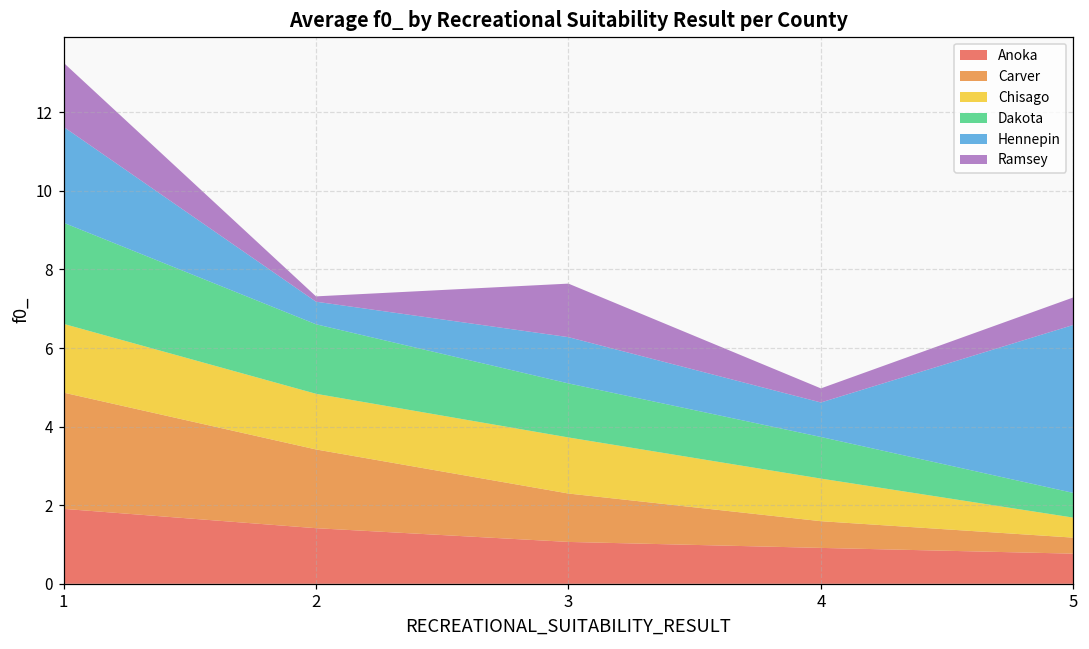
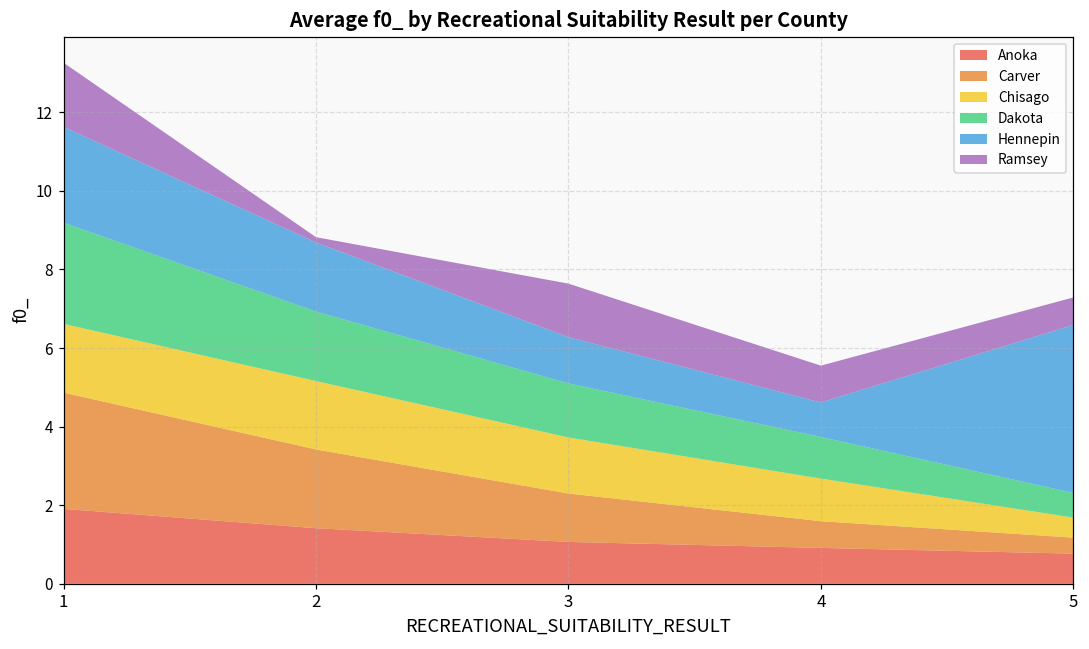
  {
    "Chisago": {
      "1": 1.8,
-     "2": 1.4,
+     "2": 1.7,
      "3": 1.4,
      "4": 1.1,
      "5": 0.5
    },
    "Dakota": {
      "1": 2.6,
      "2": 1.8,
      "3": 1.4,
      "4": 1.1,
      "5": 0.6
    },
    "Hennepin": {
      "1": 2.4,
-     "2": 0.6,
+     "2": 1.8,
      "3": 1.2,
      "4": 0.9,
      "5": 4.3
    },
    "Ramsey": {
      "1": 1.6,
      "2": 0.1,
      "3": 1.4,
-     "4": 0.4,
+     "4": 0.9,
      "5": 0.7
    }
  }
